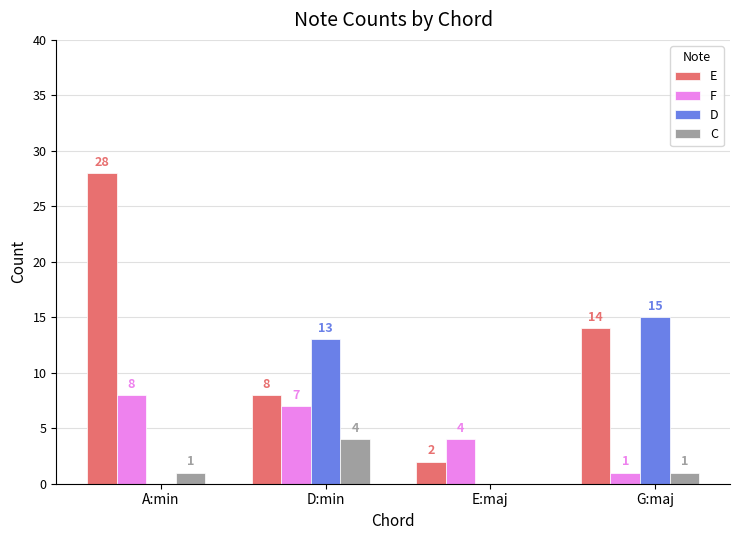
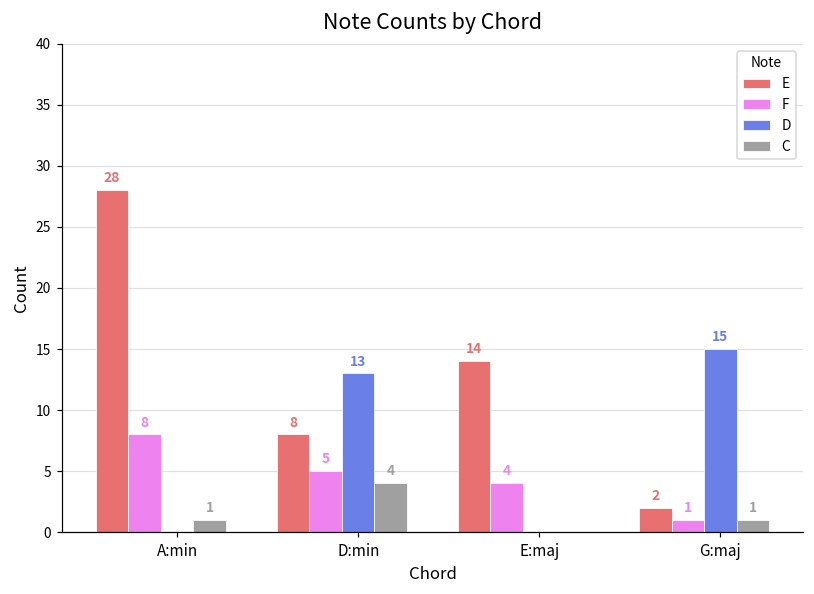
  {
    "E": {
      "A:min": 28,
      "D:min": 8,
-     "E:maj": 2,
-     "G:maj": 14
+     "E:maj": 14,
+     "G:maj": 2
    },
    "F": {
      "A:min": 8,
-     "D:min": 7,
+     "D:min": 5,
      "E:maj": 4,
      "G:maj": 1
    },
    "D": {
      "D:min": 13,
      "G:maj": 15
    },
    "C": {
      "A:min": 1,
      "D:min": 4,
      "G:maj": 1
    }
  }
